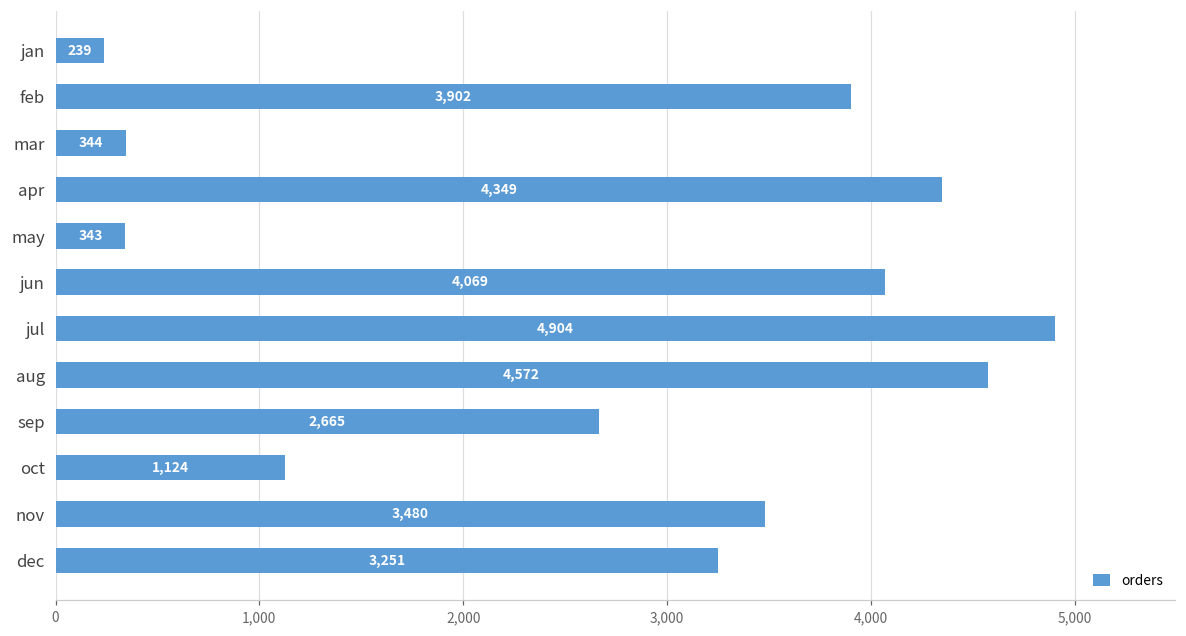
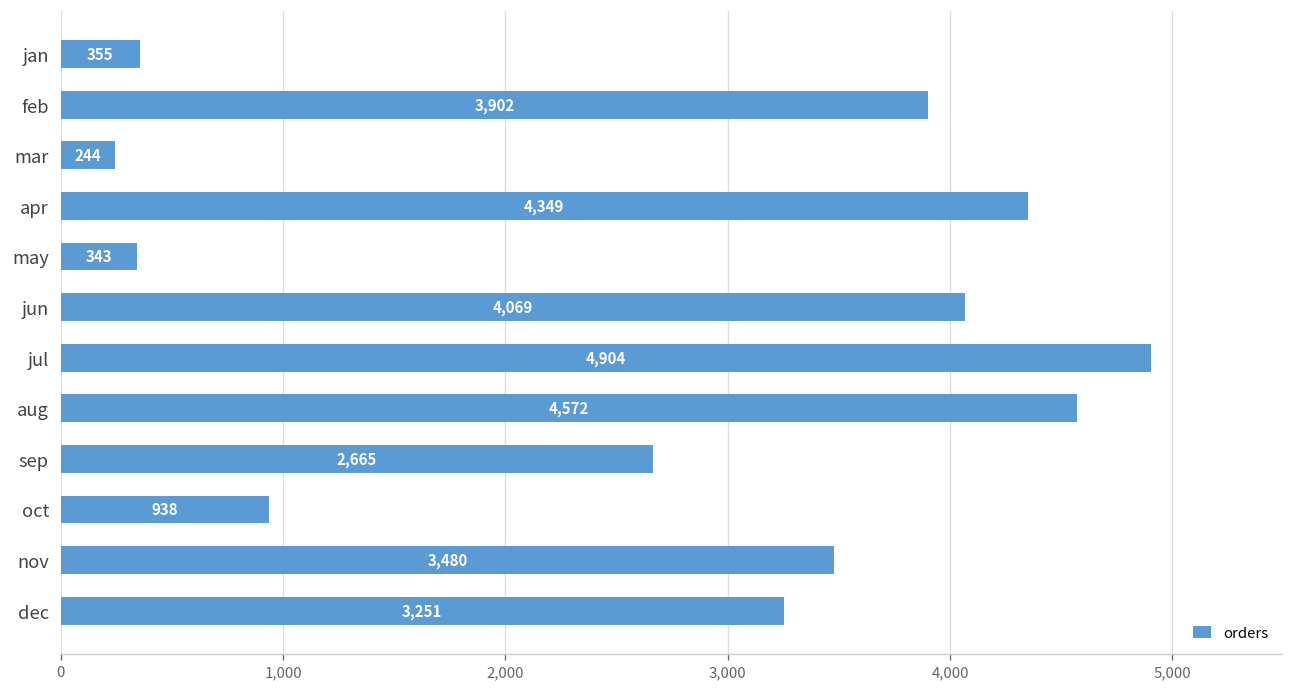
  {
-   "jan": "239",
+   "jan": "355",
    "feb": "3,902",
-   "mar": "344",
+   "mar": "244",
    "apr": "4,349",
    "may": "343",
    "jun": "4,069",
    "jul": "4,904",
    "aug": "4,572",
    "sep": "2,665",
-   "oct": "1,124",
+   "oct": "938",
    "nov": "3,480",
    "dec": "3,251"
  }
